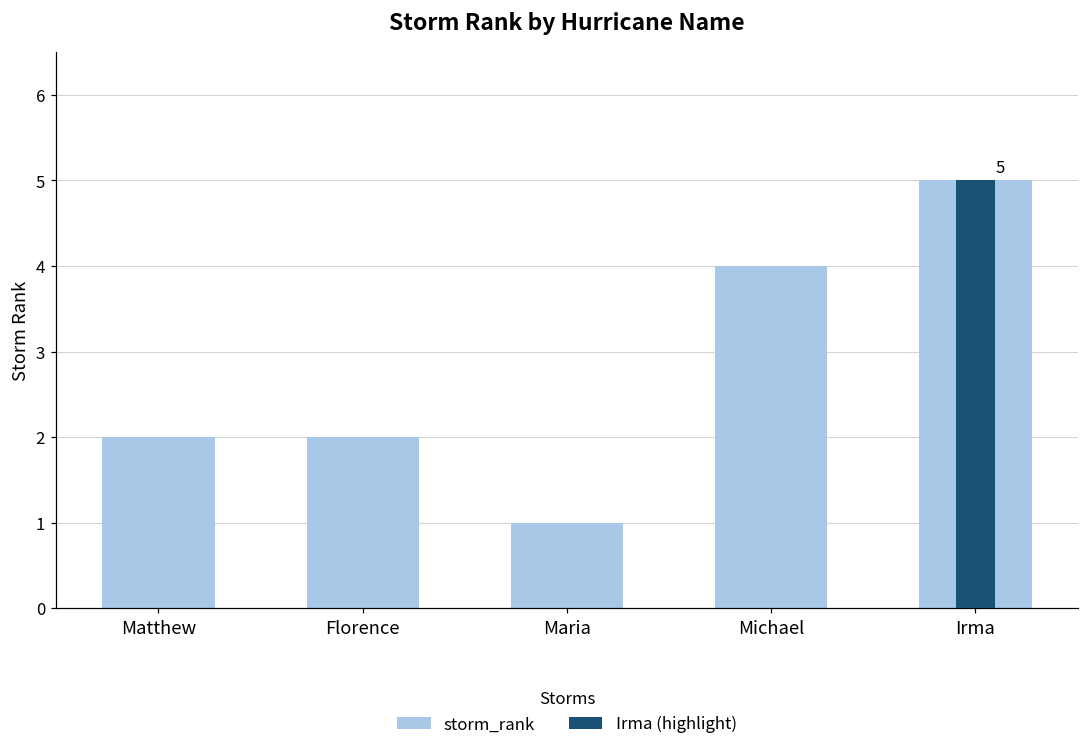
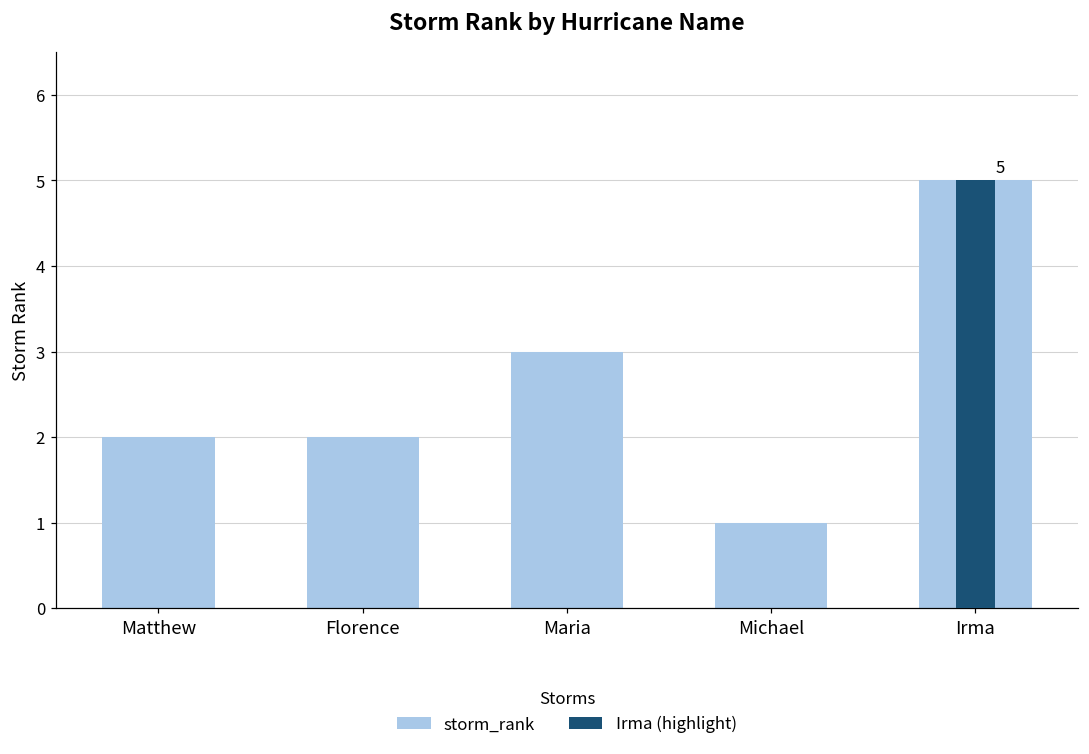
  {
    "storm_rank": {
      "Matthew": 2,
      "Florence": 2,
-     "Maria": 1,
-     "Michael": 4
+     "Maria": 3,
+     "Michael": 1
    },
    "Irma (highlight)": {
      "Irma": 5
    }
  }
